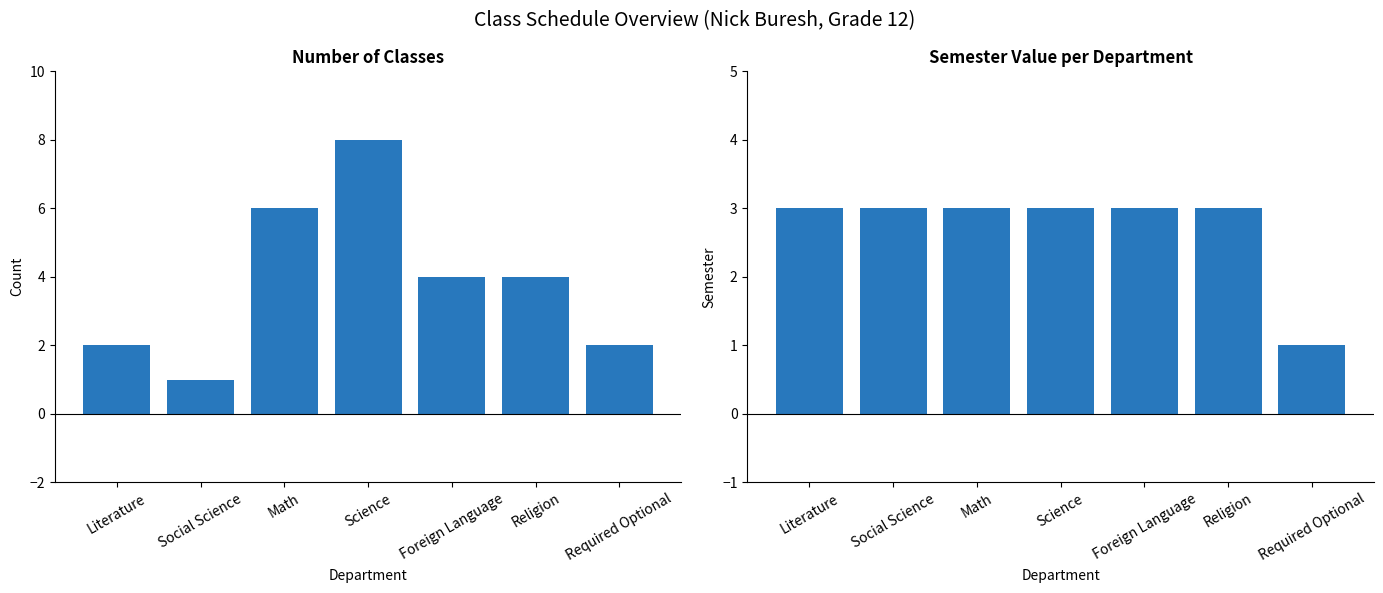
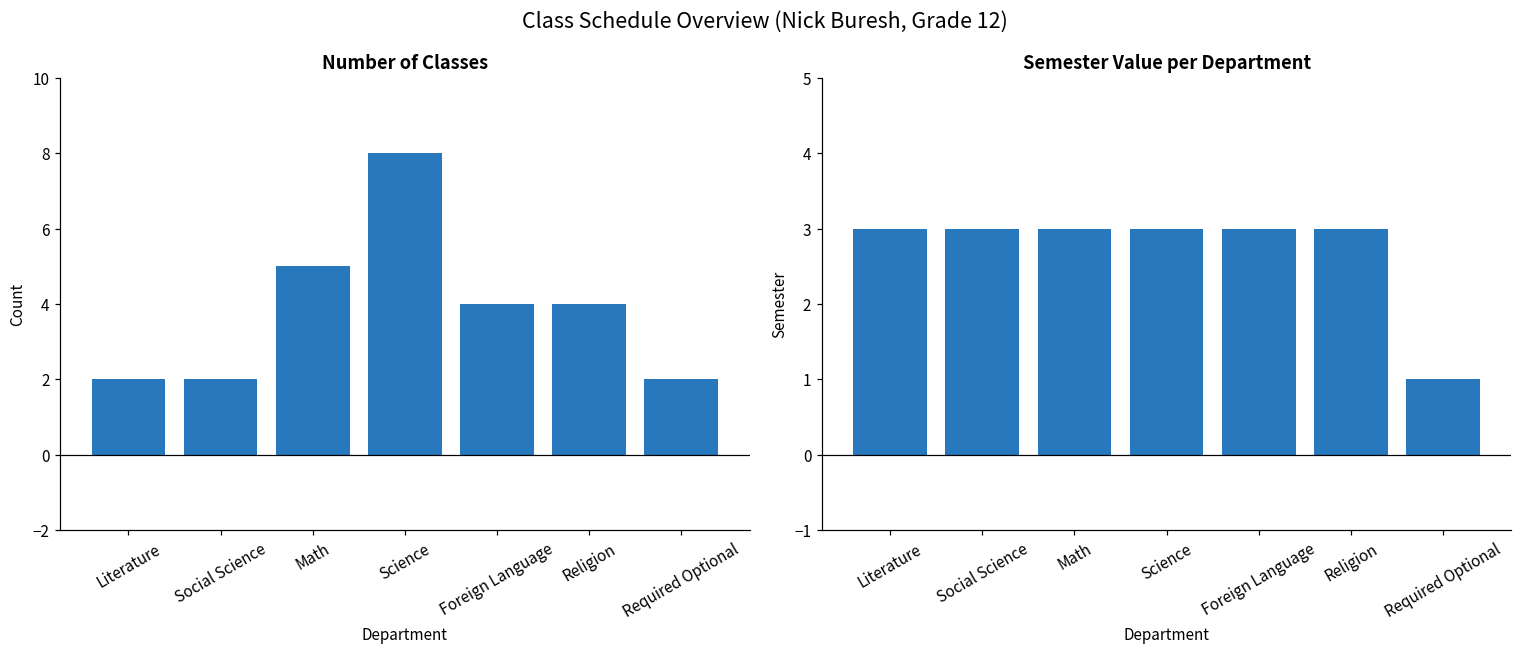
  {
    "Number of Classes": {
      "Literature": 2,
-     "Social Science": 1,
-     "Math": 6,
+     "Social Science": 2,
+     "Math": 5,
      "Science": 8,
      "Foreign Language": 4,
      "Religion": 4,
      "Required Optional": 2
    },
    "Semester Value per Department": {
      "Literature": 3.0,
      "Social Science": 3.0,
      "Math": 3.0,
      "Science": 3.0,
      "Foreign Language": 3.0,
      "Religion": 3.0,
      "Required Optional": 1.0
    }
  }
